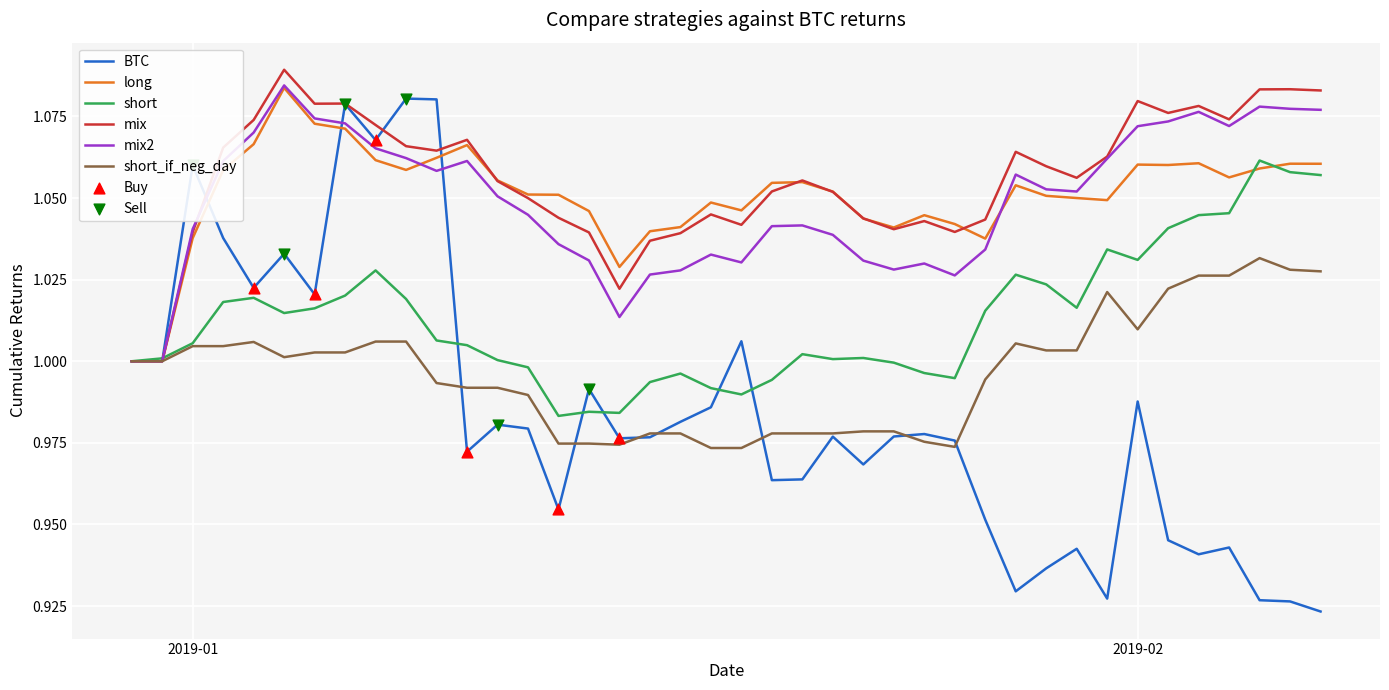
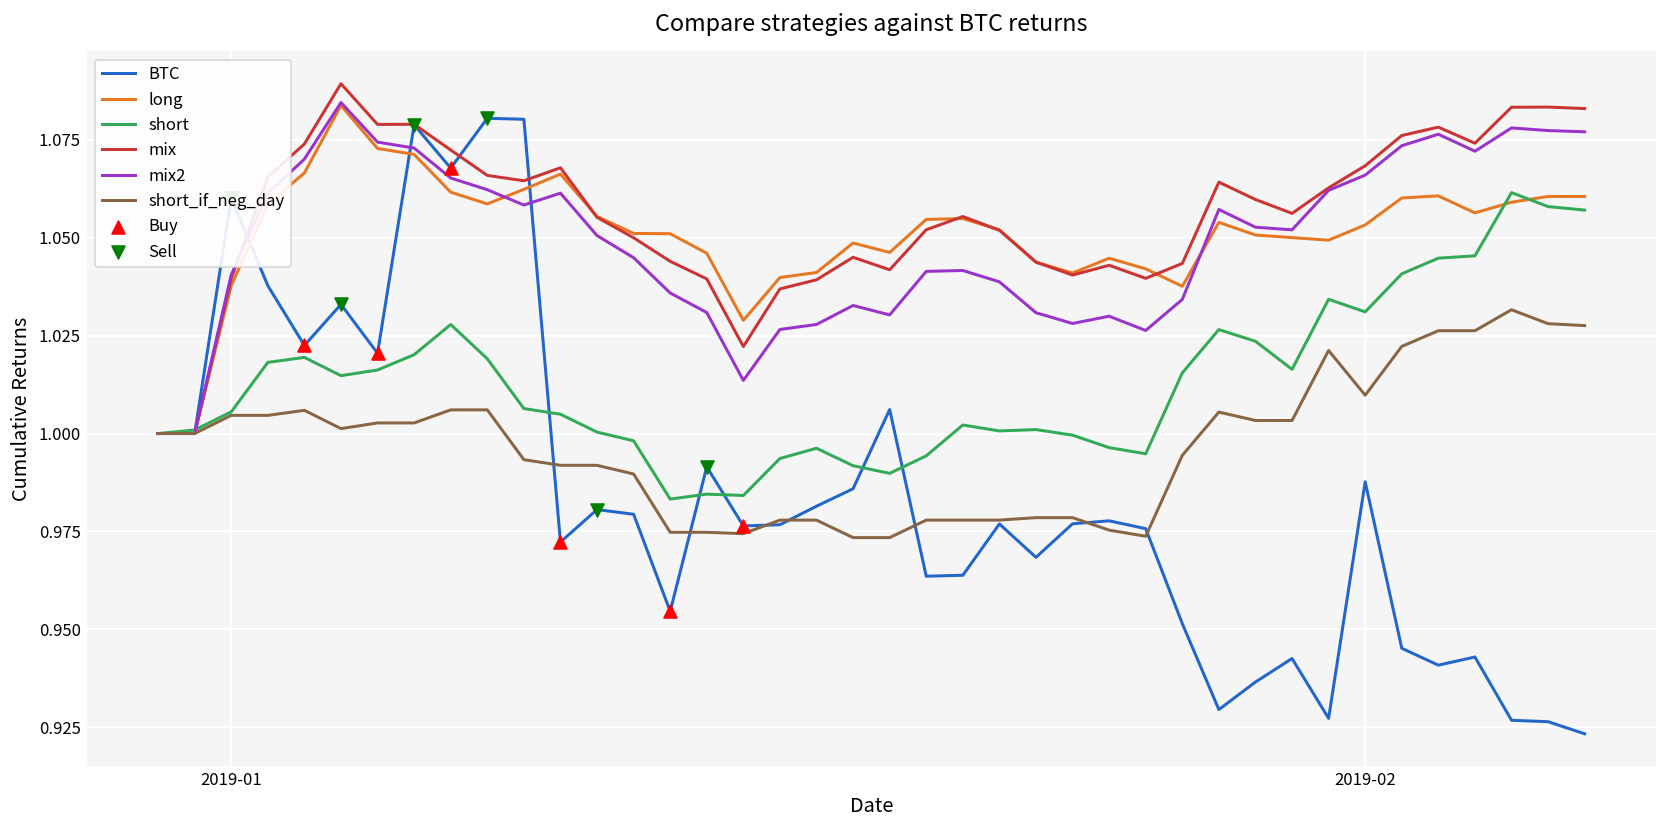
  {
    "BTC": {
      "2019-02": 0.988
    },
    "long": {
      "2019-01": 1.038,
-     "2019-02": 1.060
+     "2019-02": 1.053
    },
    "short": {
      "2019-01": 1.006,
      "2019-02": 1.031
    },
    "mix": {
      "2019-01": 1.040,
-     "2019-02": 1.080
+     "2019-02": 1.068
    },
    "mix2": {
      "2019-01": 1.041,
-     "2019-02": 1.072
+     "2019-02": 1.066
    },
    "short_if_neg_day": {
      "2019-01": 1.005,
      "2019-02": 1.010
    }
  }
